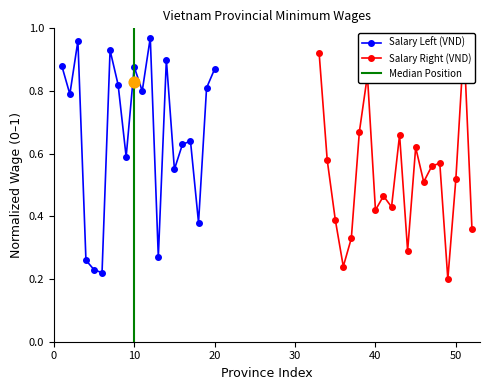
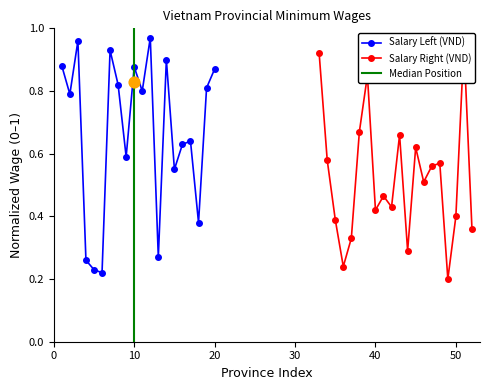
  {
    "Salary Left (VND)": {
      "10": 0.88,
      "20": 0.87
    },
    "Salary Right (VND)": {
      "40": 0.42,
-     "50": 0.52
+     "50": 0.40
    }
  }
